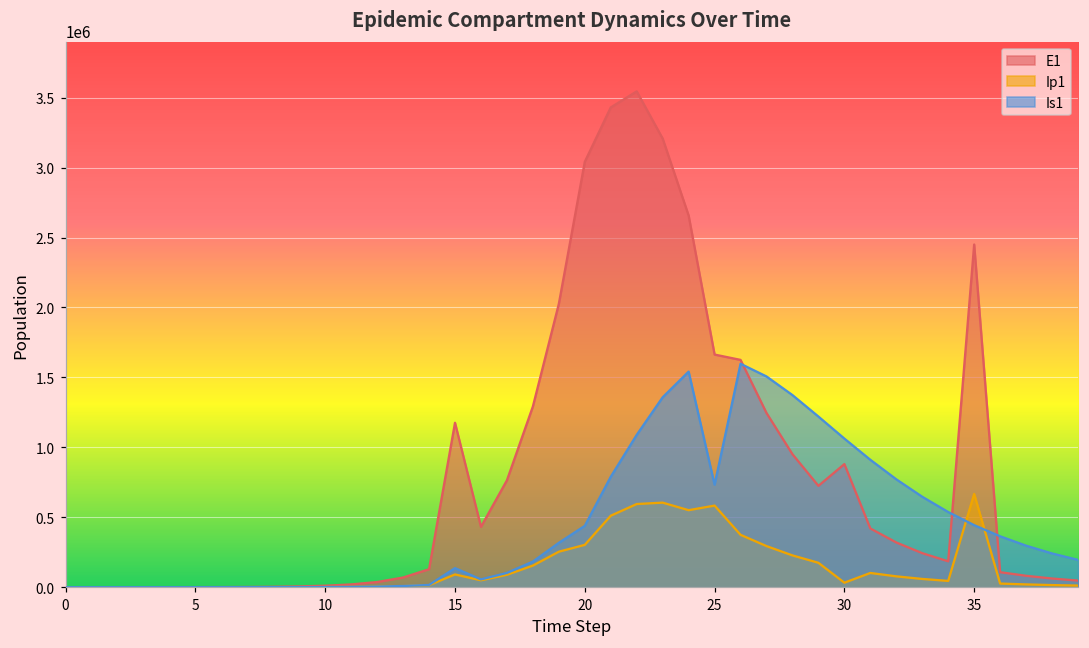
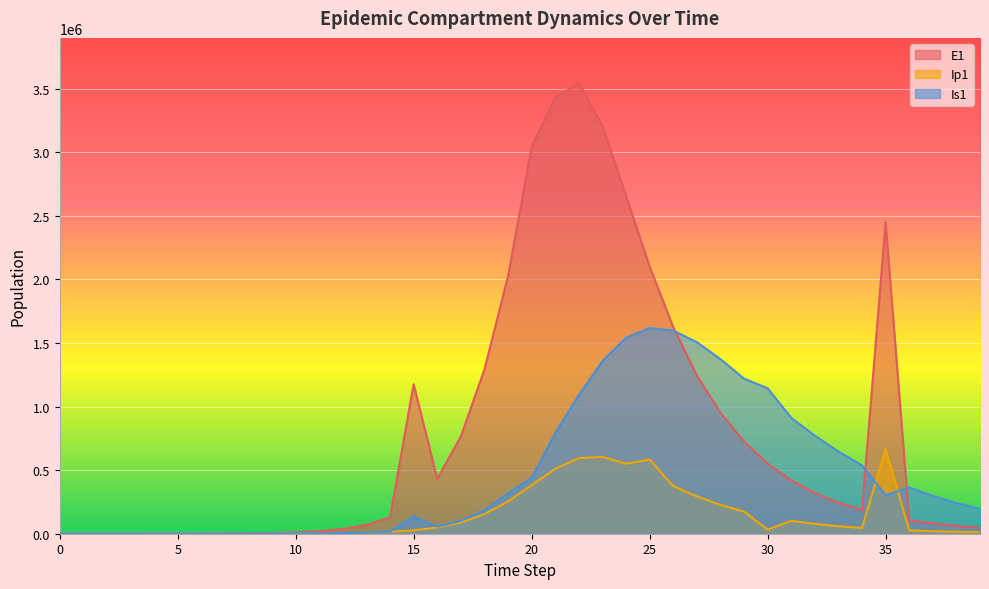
  {
    "E1": {
      "15": 1180000,
      "20": 3040000,
-     "25": 1660000,
-     "30": 880000,
+     "25": 2100000,
+     "30": 550000,
      "35": 2450000
    },
    "Ip1": {
-     "15": 90000,
-     "20": 300000,
+     "15": 30000,
+     "20": 380000,
      "25": 580000,
      "30": 30000,
      "35": 670000
    },
    "Is1": {
      "15": 140000,
      "20": 440000,
-     "25": 730000,
-     "30": 1060000,
-     "35": 440000
+     "25": 1620000,
+     "30": 1140000,
+     "35": 300000
    }
  }
